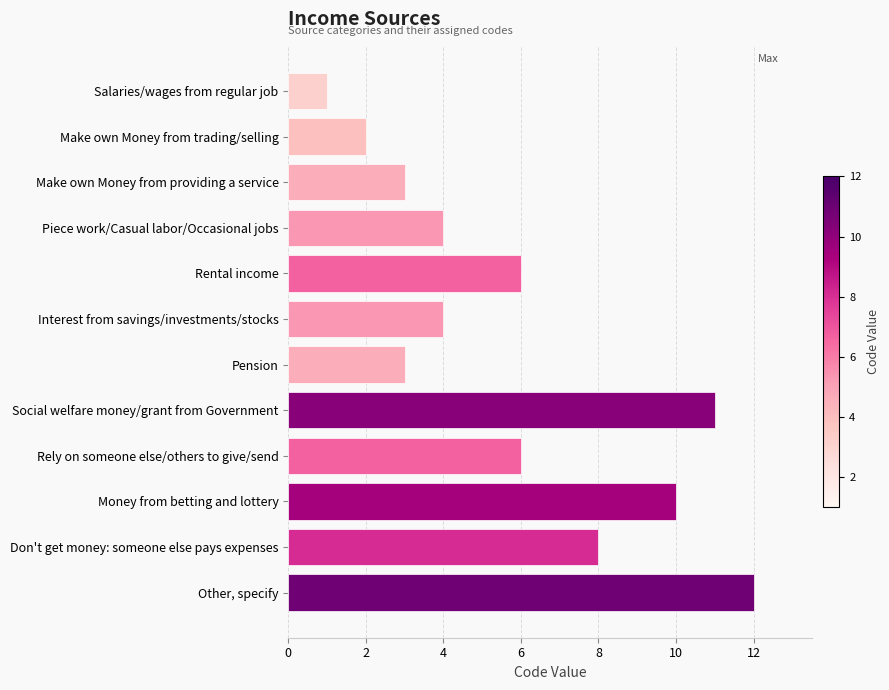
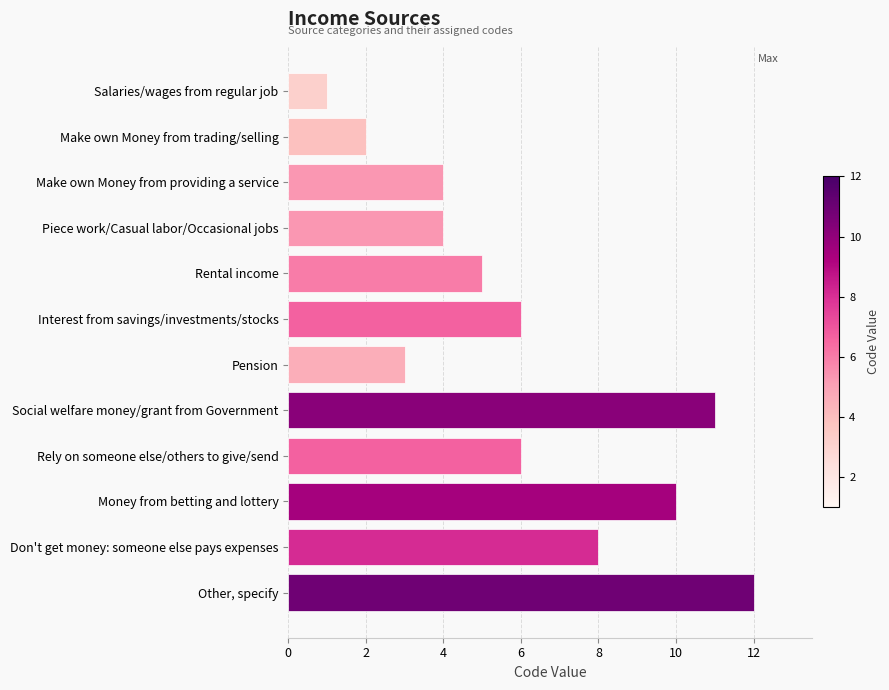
  {
    "Salaries/wages from regular job": 1,
    "Make own Money from trading/selling": 2,
-   "Make own Money from providing a service": 3,
+   "Make own Money from providing a service": 4,
    "Piece work/Casual labor/Occasional jobs": 4,
-   "Rental income": 6,
-   "Interest from savings/investments/stocks": 4,
+   "Rental income": 5,
+   "Interest from savings/investments/stocks": 6,
    "Pension": 3,
    "Social welfare money/grant from Government": 11,
    "Rely on someone else/others to give/send": 6,
    "Money from betting and lottery": 10,
    "Don't get money: someone else pays expenses": 8,
    "Other, specify": 12
  }
